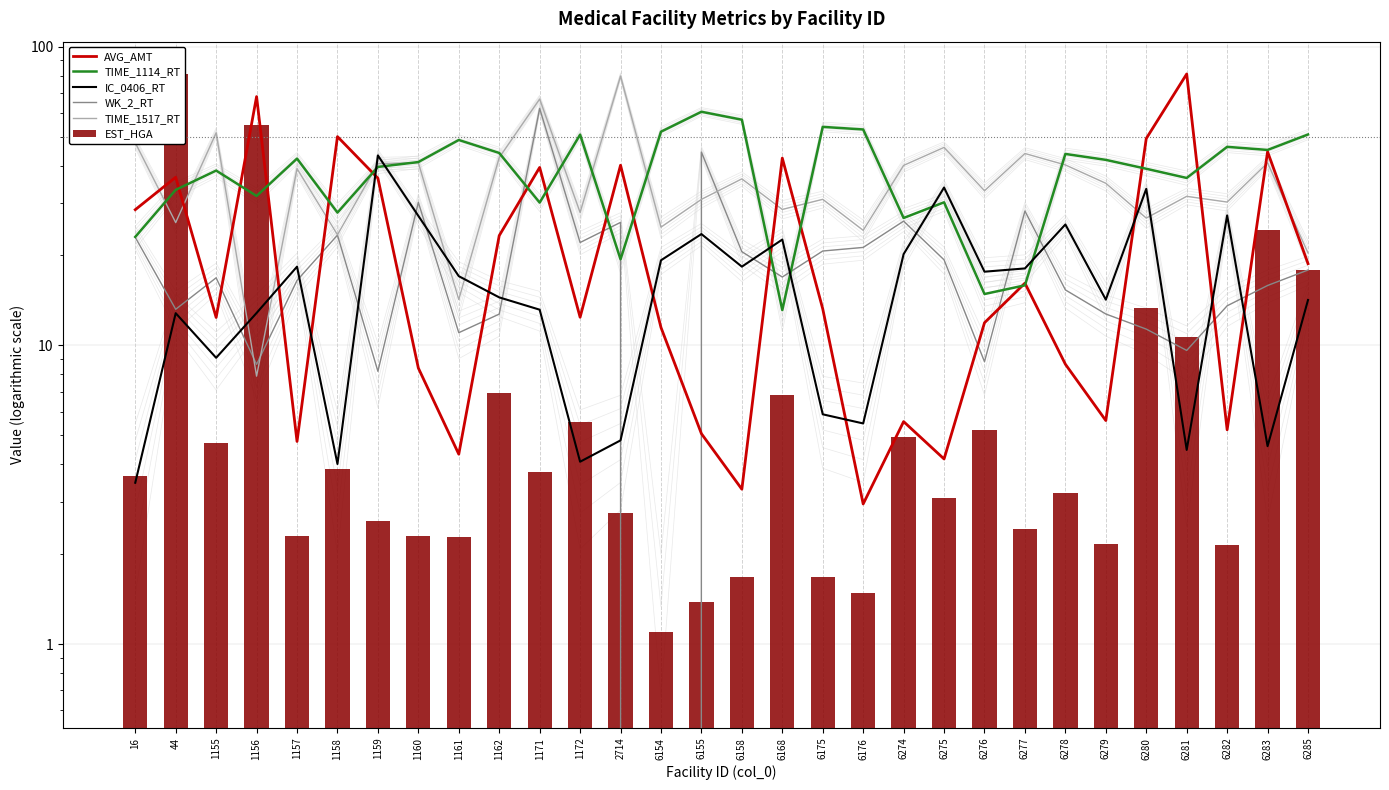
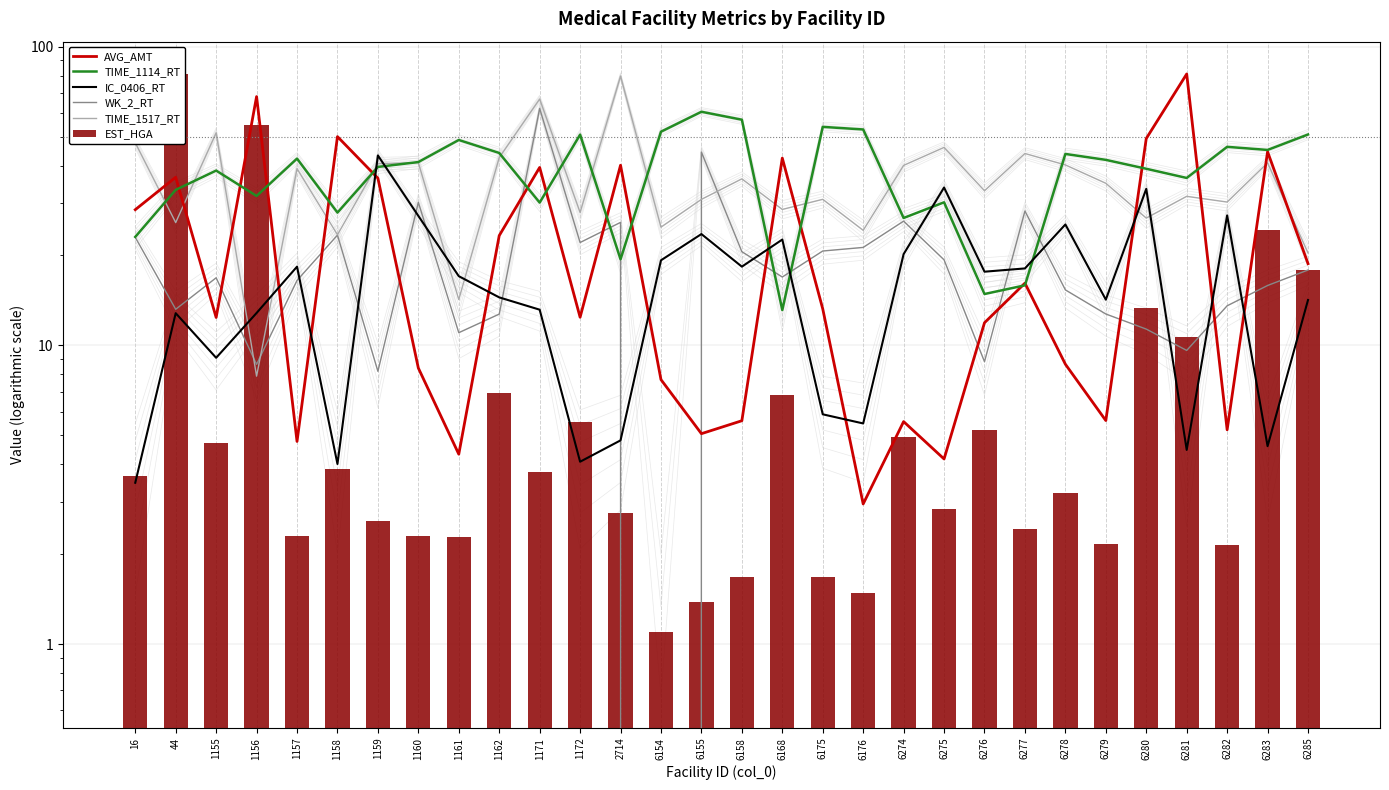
  {
    "EST_HGA": {
      "16": 3.7,
      "1155": 4.7,
      "1156": 55,
      "1157": 2.3,
      "1158": 3.9,
      "1159": 2.6,
      "1160": 2.3,
      "1161": 2.3,
      "1162": 6.9,
      "1171": 3.8,
      "1172": 5.5,
      "2714": 2.7,
      "6154": 1.1,
      "6155": 1.4,
      "6158": 1.7,
      "6168": 6.8,
      "6175": 1.7,
      "6176": 1.5,
      "6274": 4.9,
-     "6275": 3.1,
+     "6275": 2.8,
      "6276": 5.2,
      "6277": 2.4,
      "6278": 3.2,
      "6279": 2.2,
      "6280": 13,
      "6281": 10.7,
      "6282": 2.2,
      "6283": 24,
      "6285": 18
    },
    "IC_0406_RT": {
      "16": 3.5,
      "44": 12.8,
      "1155": 9.1,
      "1156": 12.8,
      "1158": 4.0,
      "1160": 27,
      "1161": 17,
      "1171": 13,
      "1172": 4.1,
      "2714": 4.8,
      "6154": 19,
      "6155": 24,
      "6168": 23,
      "6175": 5.9,
      "6176": 5.5,
      "6274": 20,
      "6276": 18,
      "6278": 25,
      "6280": 33,
      "6281": 4.5,
      "6282": 27,
      "6283": 4.6,
      "6285": 14
    },
    "TIME_1114_RT": {
      "1156": 32,
      "1158": 28,
      "1171": 30,
      "2714": 19,
      "6168": 13,
      "6275": 30,
      "6276": 15
    },
    "AVG_AMT": {
      "16": 28,
      "44": 37,
      "1155": 12.4,
      "1156": 68,
      "1157": 4.8,
      "1158": 50,
      "1159": 36,
      "1160": 8.4,
      "1161": 4.3,
      "1162": 23,
      "1171": 39,
      "1172": 12.4,
      "2714": 40,
-     "6154": 11.5,
+     "6154": 7.7,
      "6155": 5.1,
-     "6158": 3.3,
+     "6158": 5.6,
      "6168": 42,
      "6175": 13,
      "6176": 2.9,
      "6274": 5.6,
      "6275": 4.2,
      "6276": 11.9,
      "6278": 8.7,
      "6279": 5.6,
      "6280": 49,
      "6281": 81,
      "6282": 5.2
    }
  }
